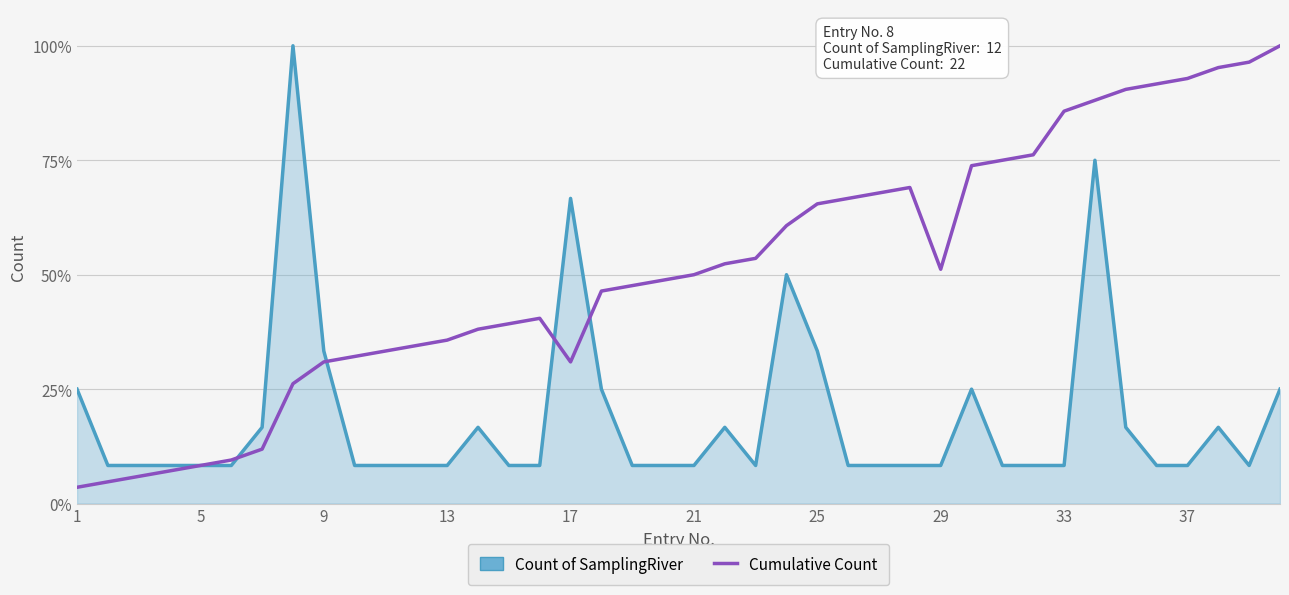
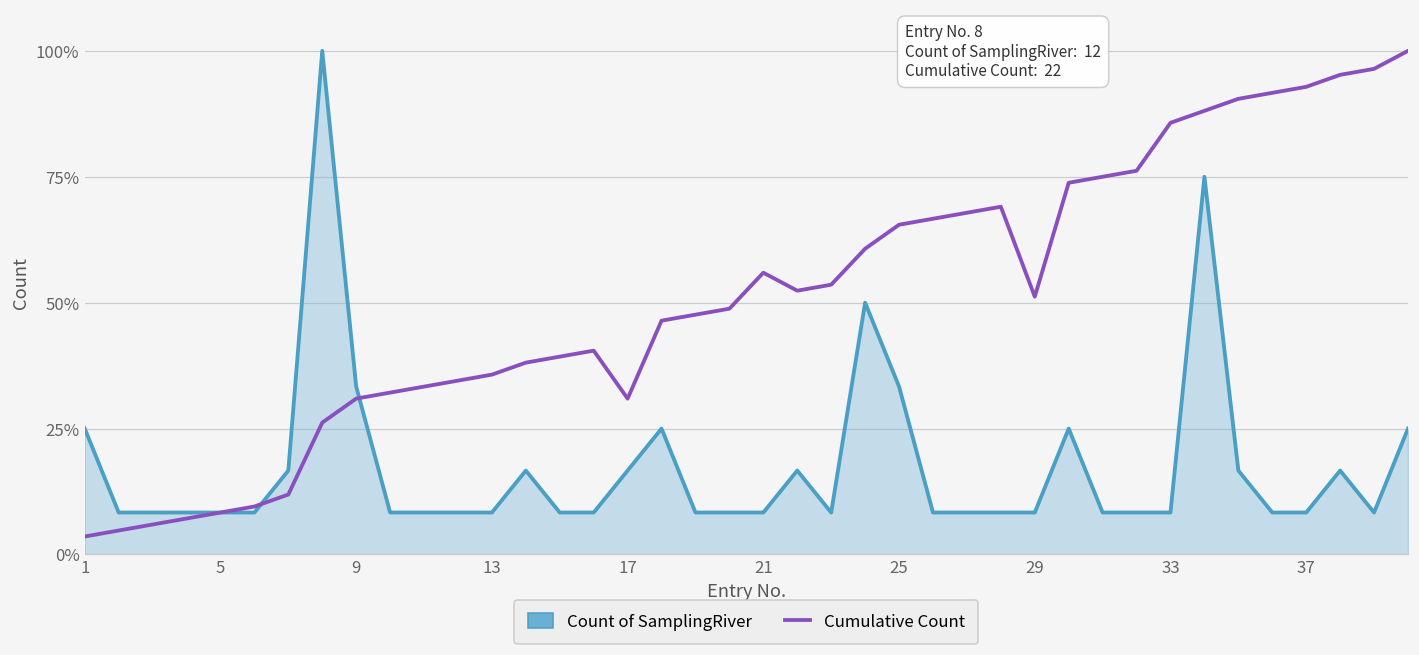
  {
    "Count of SamplingRiver": {
      "1": "25%",
      "9": "33%",
      "13": "8%",
-     "17": "67%",
+     "17": "17%",
      "21": "8%",
      "25": "33%",
      "29": "8%",
      "33": "8%",
      "37": "8%"
    },
    "Cumulative Count": {
      "1": "4%",
      "9": "31%",
      "13": "36%",
      "17": "31%",
-     "21": "50%",
+     "21": "56%",
      "25": "65%",
      "29": "51%",
      "33": "86%",
      "37": "93%"
    }
  }
